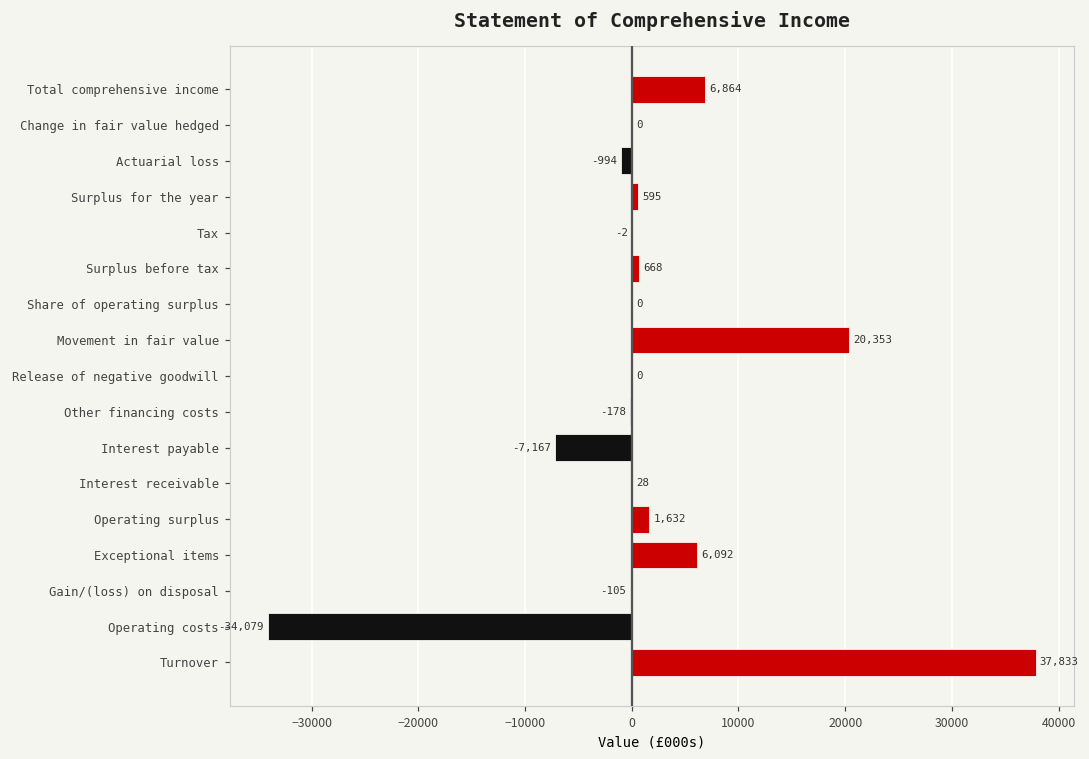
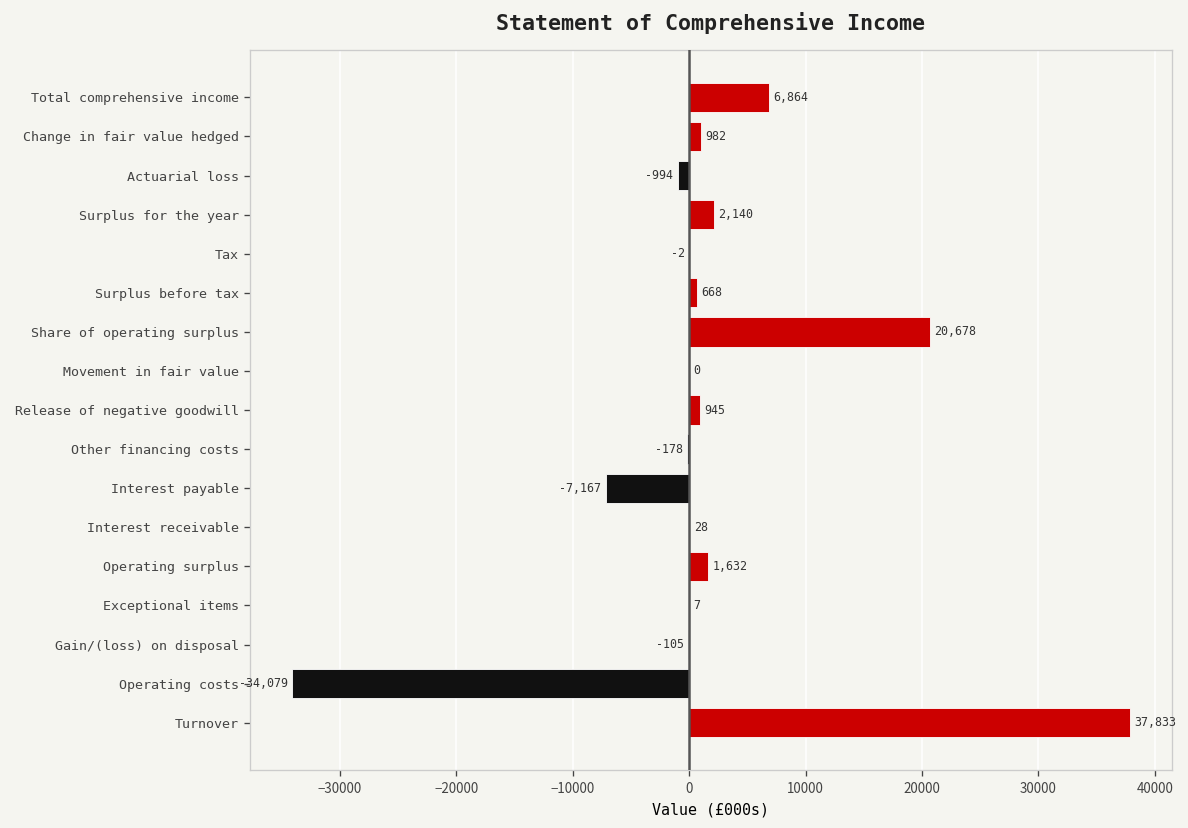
  {
    "Total comprehensive income": "6,864",
-   "Change in fair value hedged": "0",
+   "Change in fair value hedged": "982",
    "Actuarial loss": "-994",
-   "Surplus for the year": "595",
+   "Surplus for the year": "2,140",
    "Tax": "-2",
    "Surplus before tax": "668",
-   "Share of operating surplus": "0",
-   "Movement in fair value": "20,353",
-   "Release of negative goodwill": "0",
+   "Share of operating surplus": "20,678",
+   "Movement in fair value": "0",
+   "Release of negative goodwill": "945",
    "Other financing costs": "-178",
    "Interest payable": "-7,167",
    "Interest receivable": "28",
    "Operating surplus": "1,632",
-   "Exceptional items": "6,092",
+   "Exceptional items": "7",
    "Gain/(loss) on disposal": "-105",
    "Operating costs": "-34,079",
    "Turnover": "37,833"
  }
